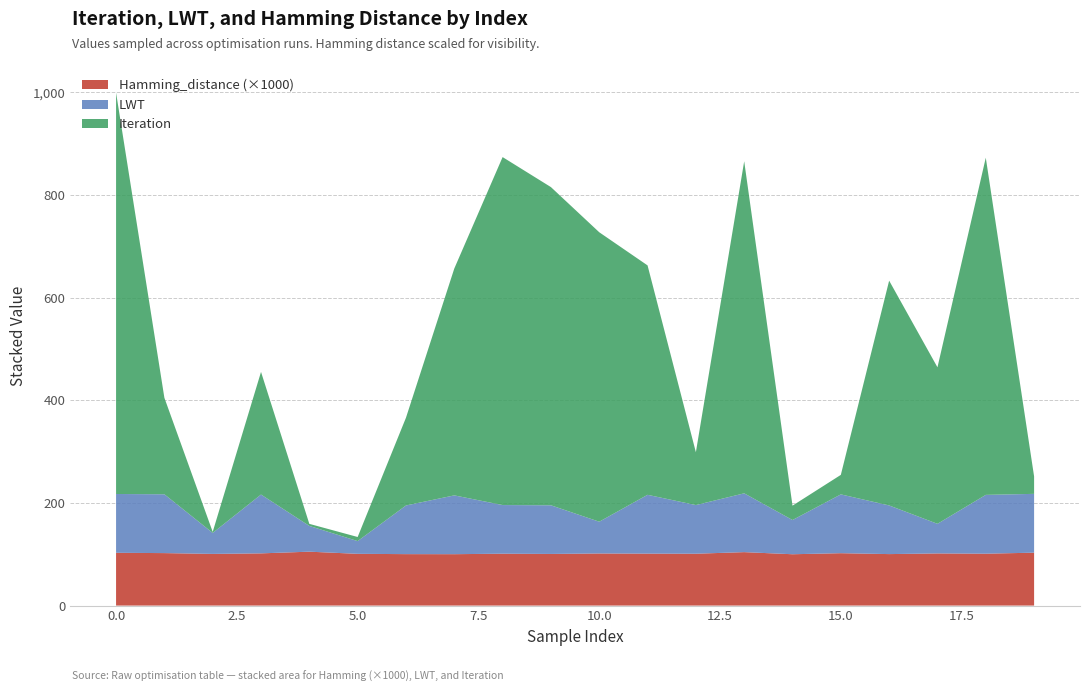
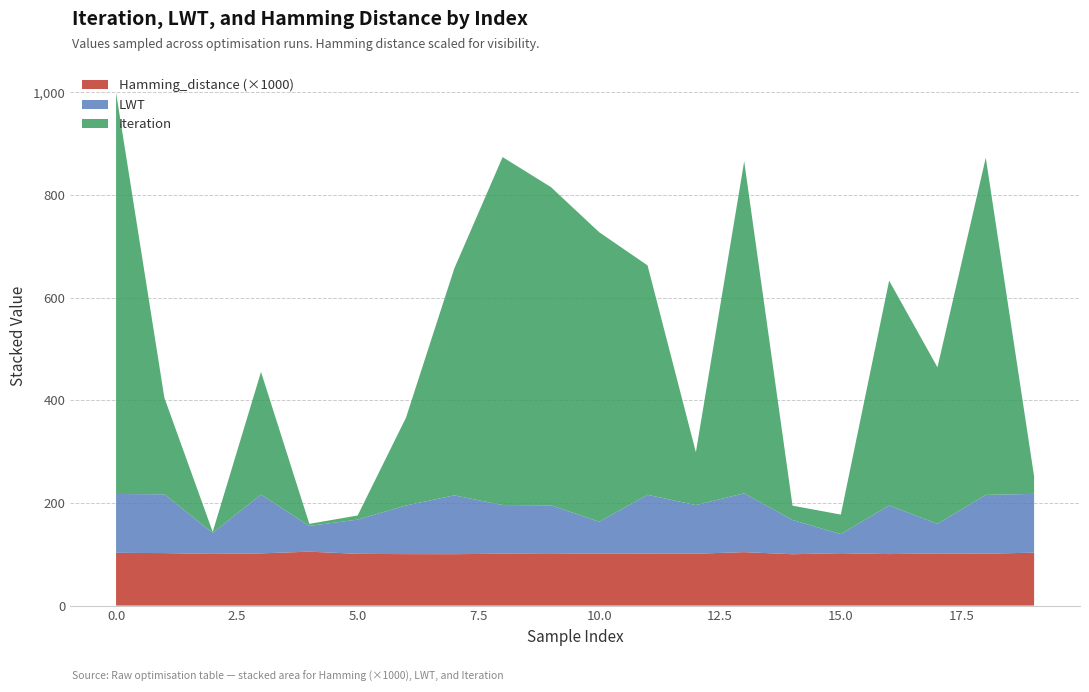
  {
    "Hamming_distance (×1000)": {
      "0.0": 100,
      "5.0": 100,
      "10.0": 100,
      "15.0": 100
    },
    "LWT": {
      "0.0": 110,
-     "5.0": 20,
+     "5.0": 70,
      "10.0": 60,
-     "15.0": 110
+     "15.0": 40
    },
    "Iteration": {
      "0.0": 780,
      "5.0": 10,
      "10.0": 560,
      "15.0": 40
    }
  }
